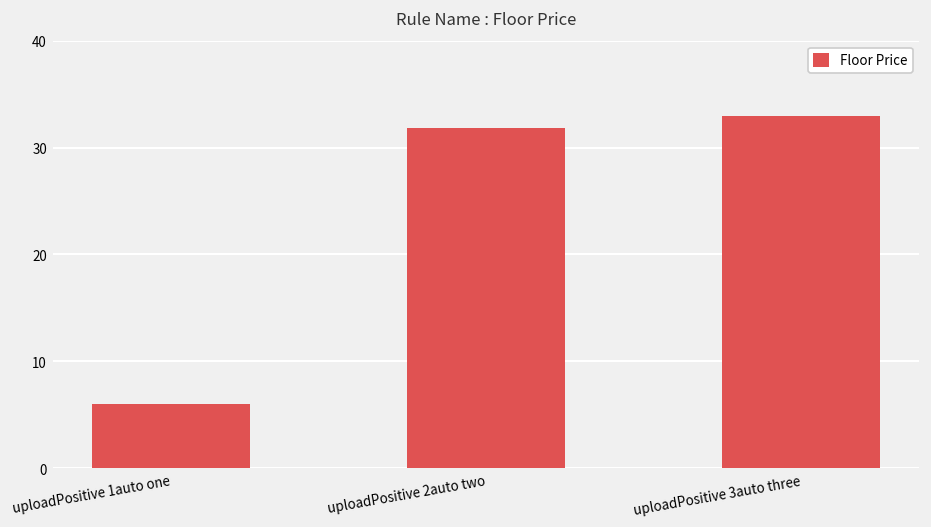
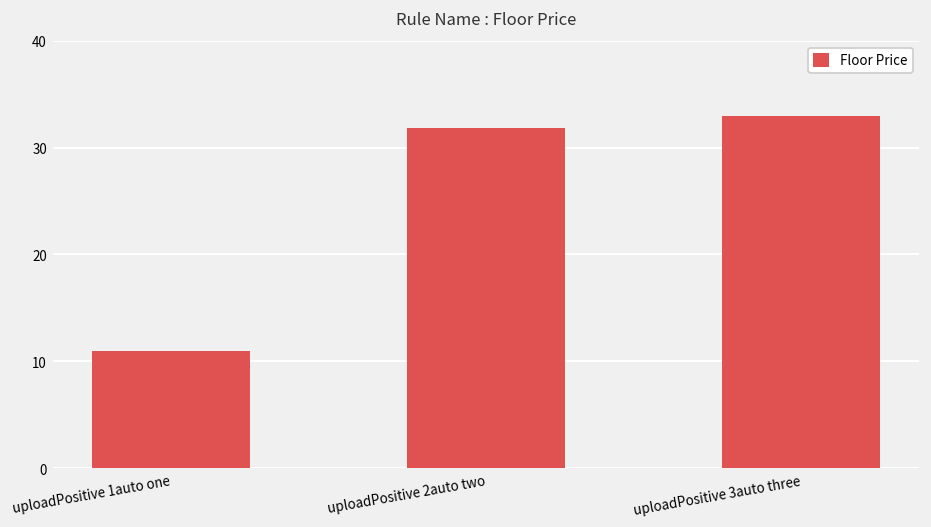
  {
-   "uploadPositive 1auto one": 6,
+   "uploadPositive 1auto one": 11,
    "uploadPositive 2auto two": 32,
    "uploadPositive 3auto three": 33
  }
